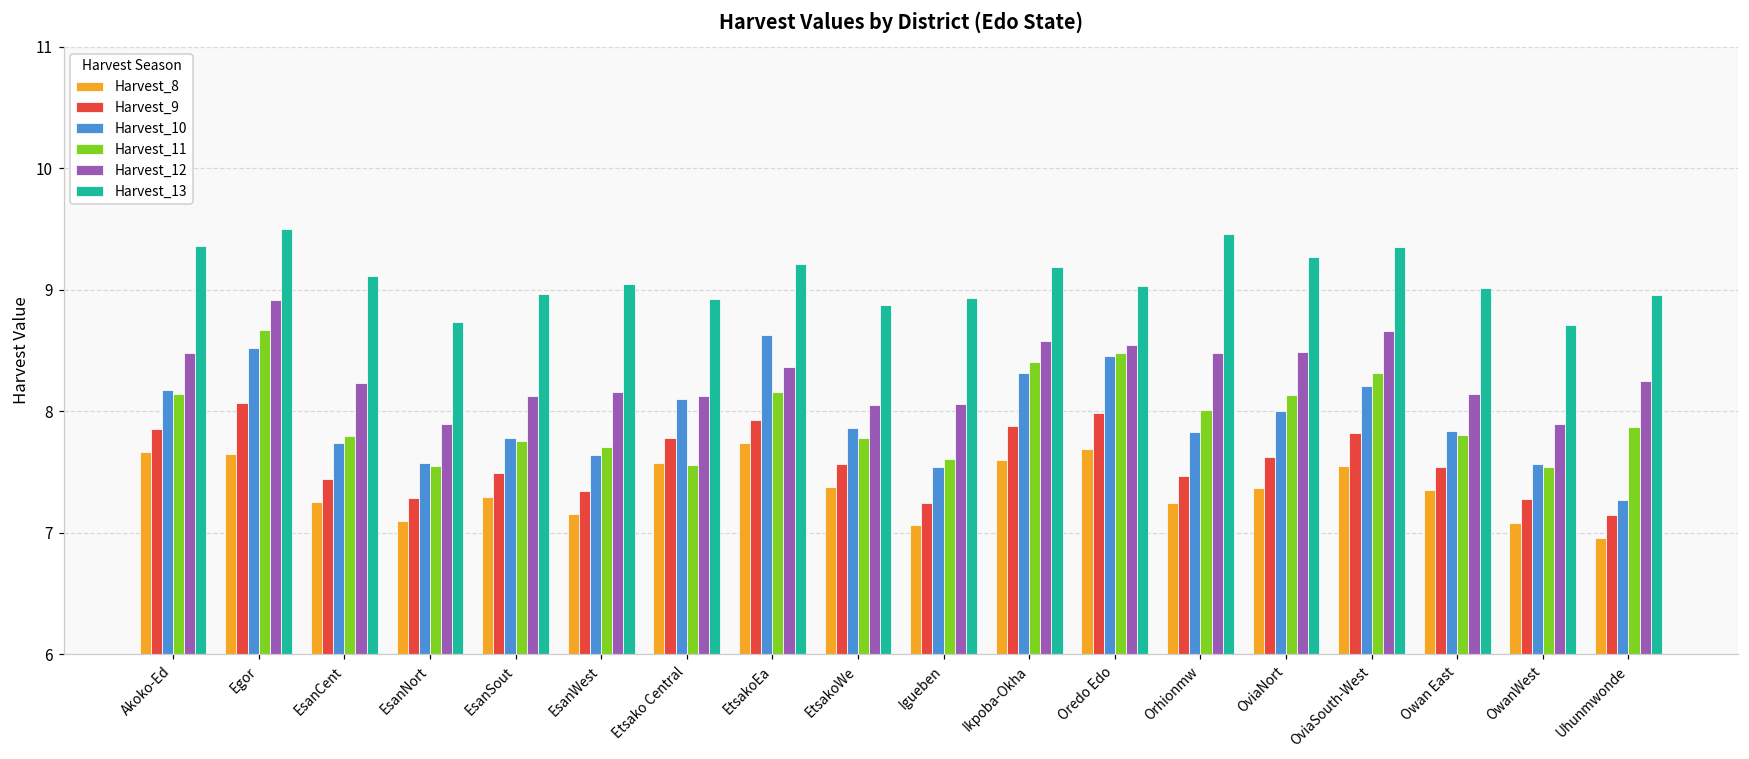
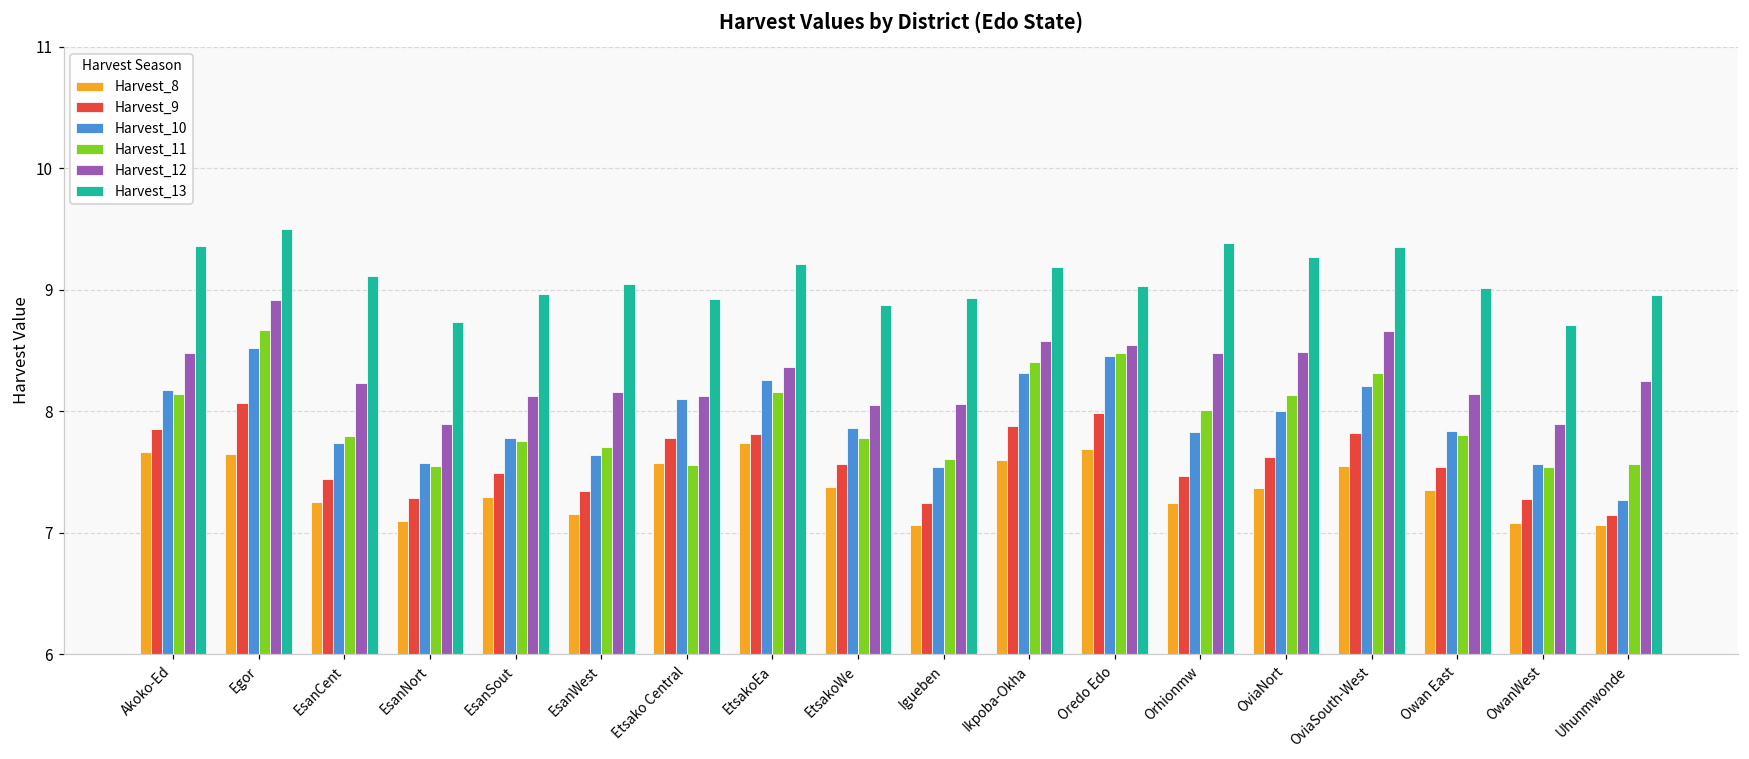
  {
    "Harvest_8": {
      "Akoko-Ed": 7.67,
      "Egor": 7.65,
      "EsanCent": 7.25,
      "EsanNort": 7.10,
      "EsanSout": 7.30,
      "EsanWest": 7.16,
      "Etsako Central": 7.58,
      "EtsakoEa": 7.74,
      "EtsakoWe": 7.38,
      "Igueben": 7.07,
      "Ikpoba-Okha": 7.60,
      "Oredo Edo": 7.69,
      "Orhionmw": 7.25,
      "OviaNort": 7.37,
      "OviaSouth-West": 7.55,
      "Owan East": 7.35,
      "OwanWest": 7.08,
-     "Uhunmwonde": 6.96
+     "Uhunmwonde": 7.07
    },
    "Harvest_9": {
      "Akoko-Ed": 7.85,
      "Egor": 8.06,
      "EsanCent": 7.44,
      "EsanNort": 7.29,
      "EsanSout": 7.49,
      "EsanWest": 7.34,
      "Etsako Central": 7.78,
-     "EtsakoEa": 7.93,
+     "EtsakoEa": 7.81,
      "EtsakoWe": 7.56,
      "Igueben": 7.25,
      "Ikpoba-Okha": 7.88,
      "Oredo Edo": 7.99,
      "Orhionmw": 7.46,
      "OviaNort": 7.62,
      "OviaSouth-West": 7.82,
      "Owan East": 7.54,
      "OwanWest": 7.28,
      "Uhunmwonde": 7.14
    },
    "Harvest_10": {
      "Akoko-Ed": 8.17,
      "Egor": 8.52,
      "EsanCent": 7.74,
      "EsanNort": 7.57,
      "EsanSout": 7.78,
      "EsanWest": 7.64,
      "Etsako Central": 8.10,
-     "EtsakoEa": 8.63,
+     "EtsakoEa": 8.26,
      "EtsakoWe": 7.86,
      "Igueben": 7.54,
      "Ikpoba-Okha": 8.32,
      "Oredo Edo": 8.45,
      "Orhionmw": 7.83,
      "OviaNort": 8.00,
      "OviaSouth-West": 8.21,
      "Owan East": 7.84,
      "OwanWest": 7.56,
      "Uhunmwonde": 7.27
    },
    "Harvest_11": {
      "Akoko-Ed": 8.14,
      "Egor": 8.67,
      "EsanCent": 7.80,
      "EsanNort": 7.55,
      "EsanSout": 7.76,
      "EsanWest": 7.71,
      "Etsako Central": 7.55,
      "EtsakoEa": 8.16,
      "EtsakoWe": 7.78,
      "Igueben": 7.61,
      "Ikpoba-Okha": 8.41,
      "Oredo Edo": 8.48,
      "Orhionmw": 8.01,
      "OviaNort": 8.13,
      "OviaSouth-West": 8.32,
      "Owan East": 7.80,
      "OwanWest": 7.54,
-     "Uhunmwonde": 7.87
+     "Uhunmwonde": 7.56
    },
    "Harvest_12": {
      "Akoko-Ed": 8.48,
      "Egor": 8.92,
      "EsanCent": 8.23,
      "EsanNort": 7.90,
      "EsanSout": 8.13,
      "EsanWest": 8.16,
      "Etsako Central": 8.13,
      "EtsakoEa": 8.37,
      "EtsakoWe": 8.05,
      "Igueben": 8.06,
      "Ikpoba-Okha": 8.58,
      "Oredo Edo": 8.55,
      "Orhionmw": 8.48,
      "OviaNort": 8.49,
      "OviaSouth-West": 8.66,
      "Owan East": 8.14,
      "OwanWest": 7.89,
      "Uhunmwonde": 8.25
    },
    "Harvest_13": {
      "Akoko-Ed": 9.36,
      "Egor": 9.50,
      "EsanCent": 9.11,
      "EsanNort": 8.74,
      "EsanSout": 8.97,
      "EsanWest": 9.05,
      "Etsako Central": 8.92,
      "EtsakoEa": 9.21,
      "EtsakoWe": 8.88,
      "Igueben": 8.93,
      "Ikpoba-Okha": 9.19,
      "Oredo Edo": 9.03,
-     "Orhionmw": 9.46,
+     "Orhionmw": 9.39,
      "OviaNort": 9.27,
      "OviaSouth-West": 9.35,
      "Owan East": 9.01,
      "OwanWest": 8.71,
      "Uhunmwonde": 8.96
    }
  }
